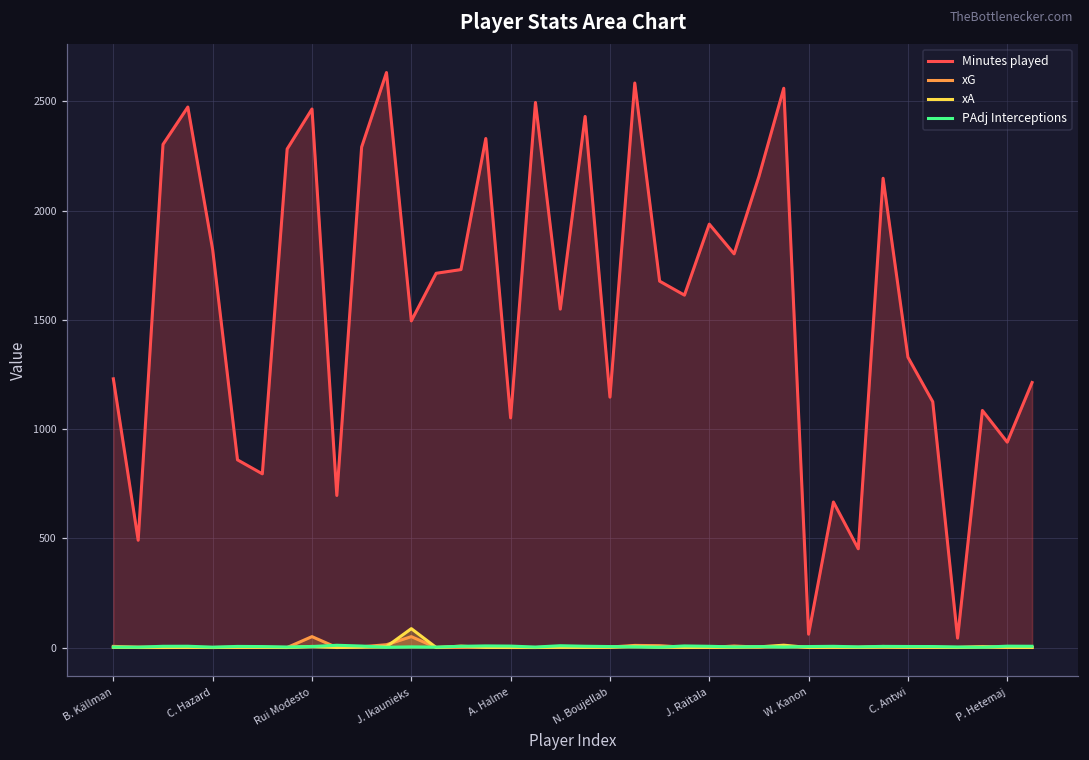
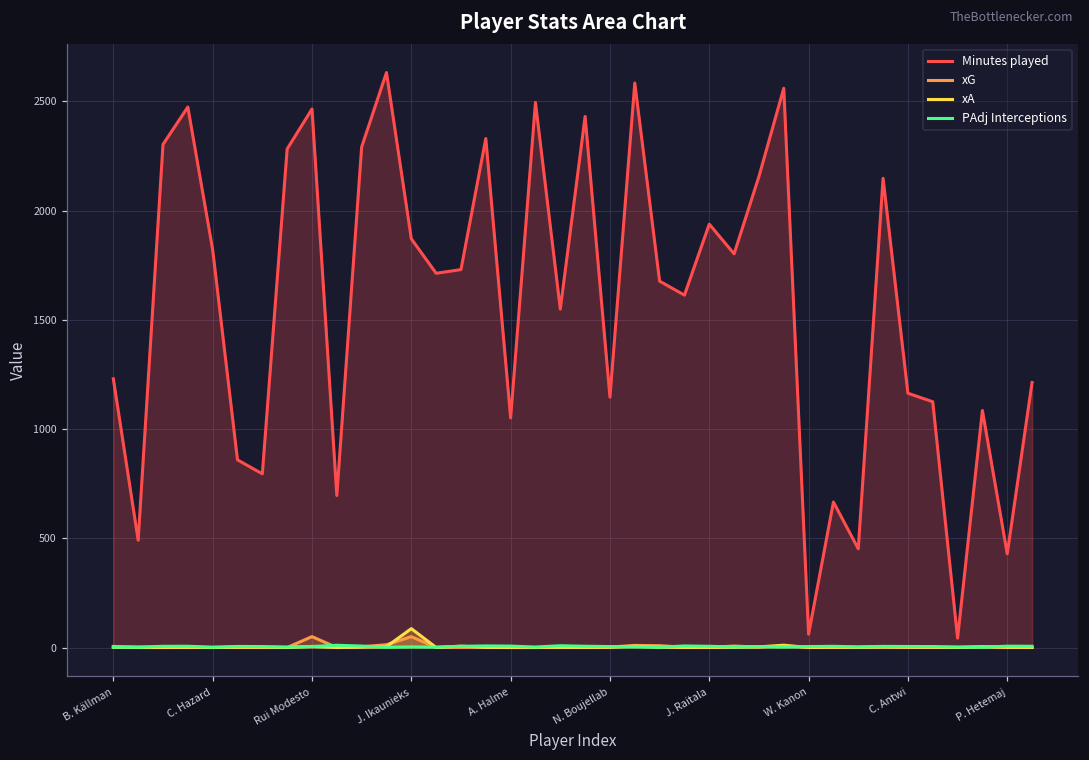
  {
    "Minutes played": {
      "B. Källman": 1230,
      "C. Hazard": 1820,
      "Rui Modesto": 2470,
-     "J. Ikaunieks": 1500,
+     "J. Ikaunieks": 1870,
      "A. Halme": 1050,
      "N. Boujellab": 1150,
      "J. Raitala": 1940,
      "W. Kanon": 60,
-     "C. Antwi": 1330,
-     "P. Hetemaj": 940
+     "C. Antwi": 1160,
+     "P. Hetemaj": 430
    },
    "xG": {
      "Rui Modesto": 50,
      "J. Ikaunieks": 50
    },
    "xA": {
      "J. Ikaunieks": 90
    },
    "PAdj Interceptions": {
      "J. Ikaunieks": 0
    }
  }
